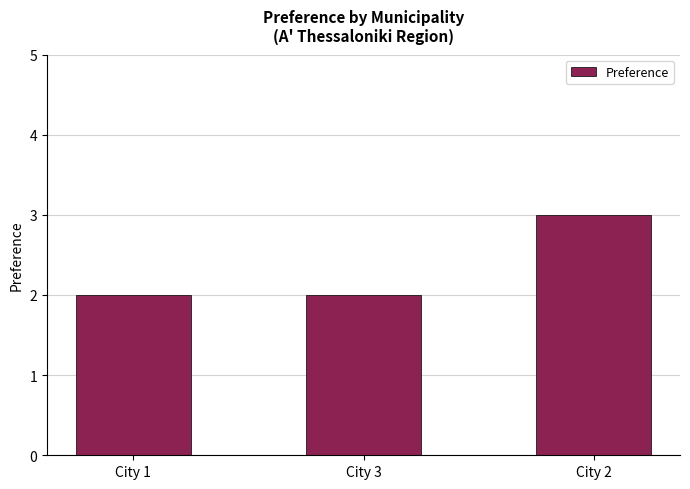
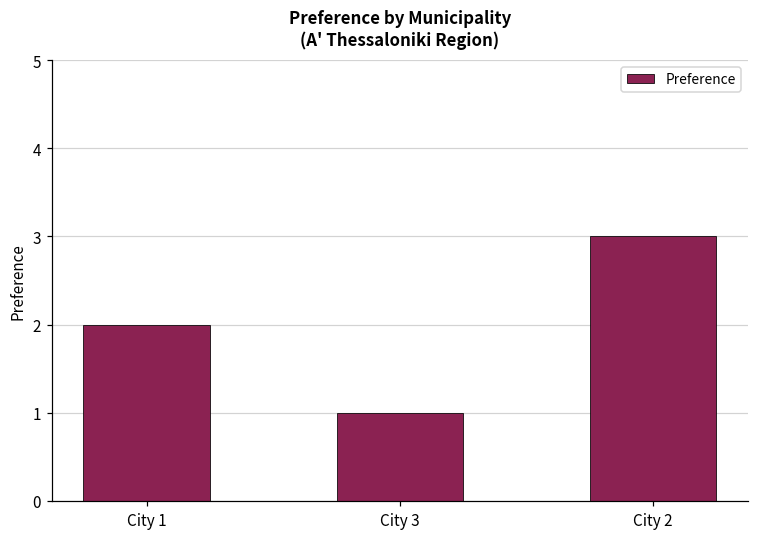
  {
    "City 1": 2,
-   "City 3": 2,
+   "City 3": 1,
    "City 2": 3
  }
